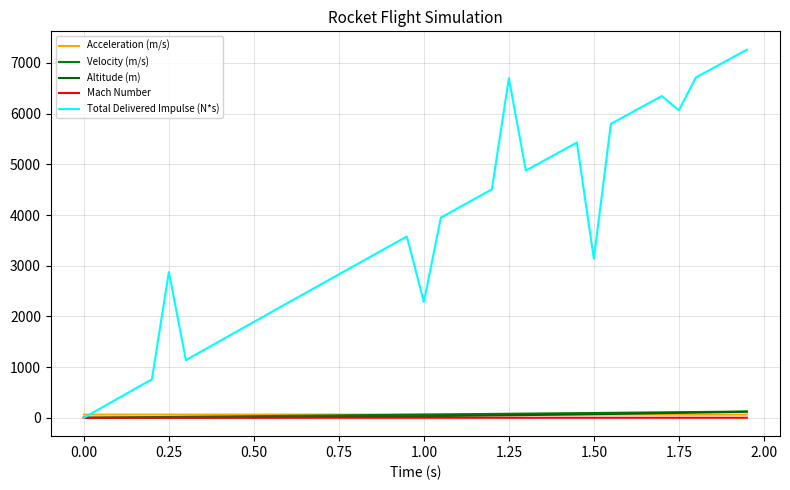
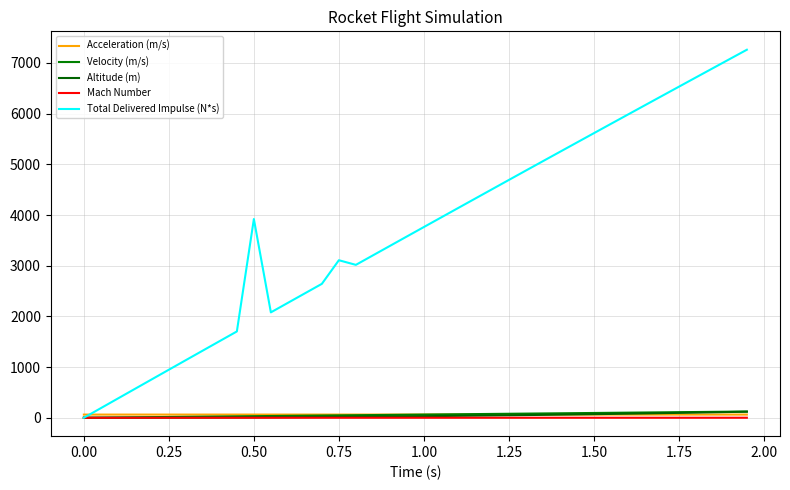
  {
    "Acceleration (m/s)": {
      "0.00": 100
    },
    "Mach Number": {
      "1.50": 0,
      "1.75": 0
    },
    "Total Delivered Impulse (N*s)": {
-     "0.25": 2900,
-     "0.50": 1900,
-     "0.75": 2800,
-     "1.00": 2300,
-     "1.25": 6700,
-     "1.50": 3100,
-     "1.75": 6100
+     "0.25": 900,
+     "0.50": 3900,
+     "0.75": 3100,
+     "1.00": 3800,
+     "1.25": 4700,
+     "1.50": 5600,
+     "1.75": 6500
    }
  }
